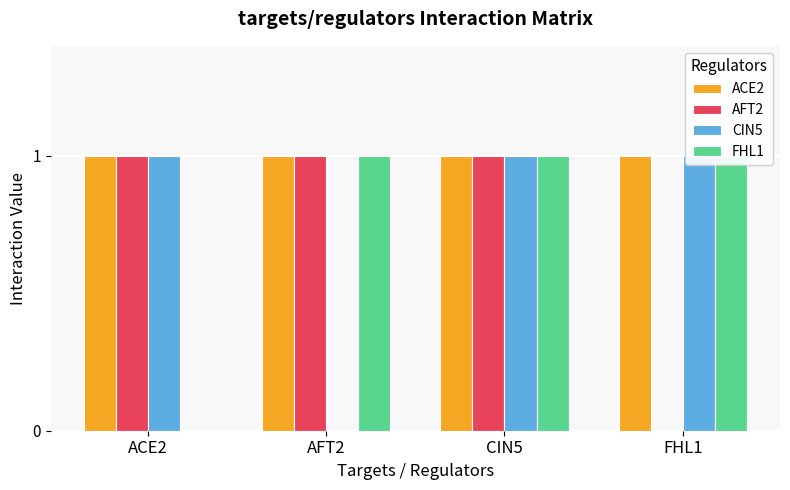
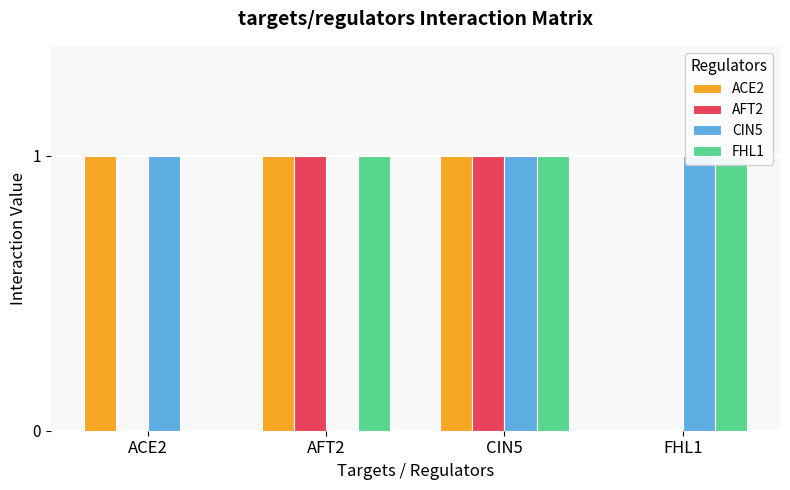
  {
    "ACE2": {
      "ACE2": 1,
      "AFT2": 1,
      "CIN5": 1,
-     "FHL1": 1
+     "FHL1": 0
    },
    "AFT2": {
-     "ACE2": 1,
+     "ACE2": 0,
      "AFT2": 1,
      "CIN5": 1,
      "FHL1": 0
    },
    "CIN5": {
      "ACE2": 1,
      "AFT2": 0,
      "CIN5": 1
    },
    "FHL1": {
      "ACE2": 0,
      "AFT2": 1,
      "CIN5": 1
    }
  }
